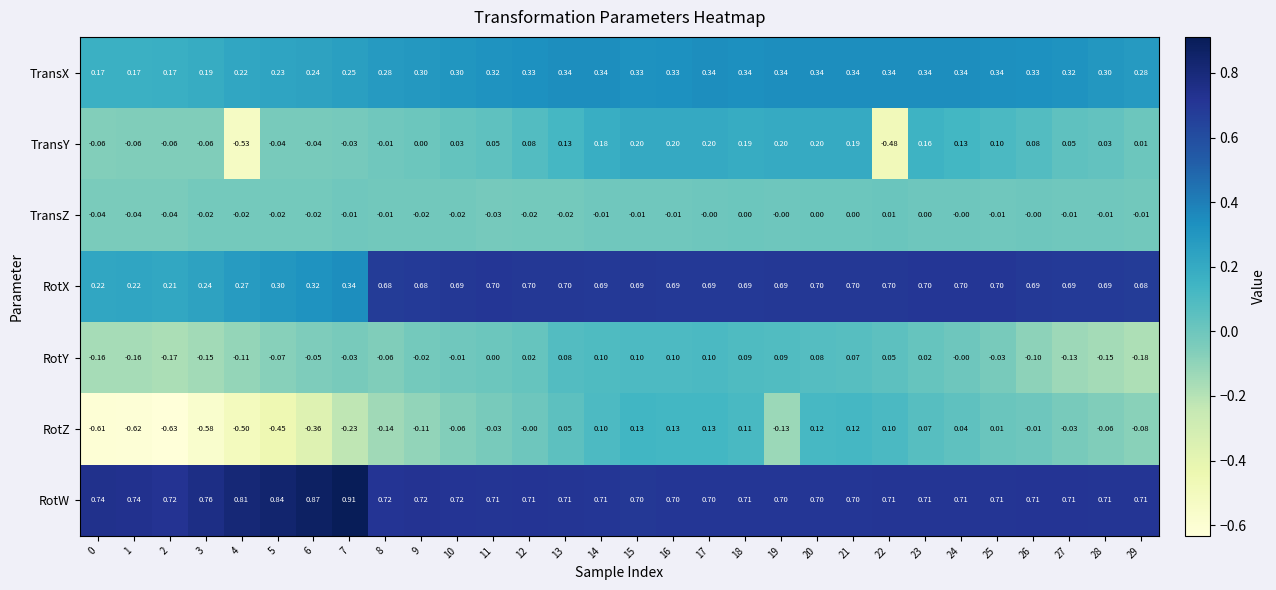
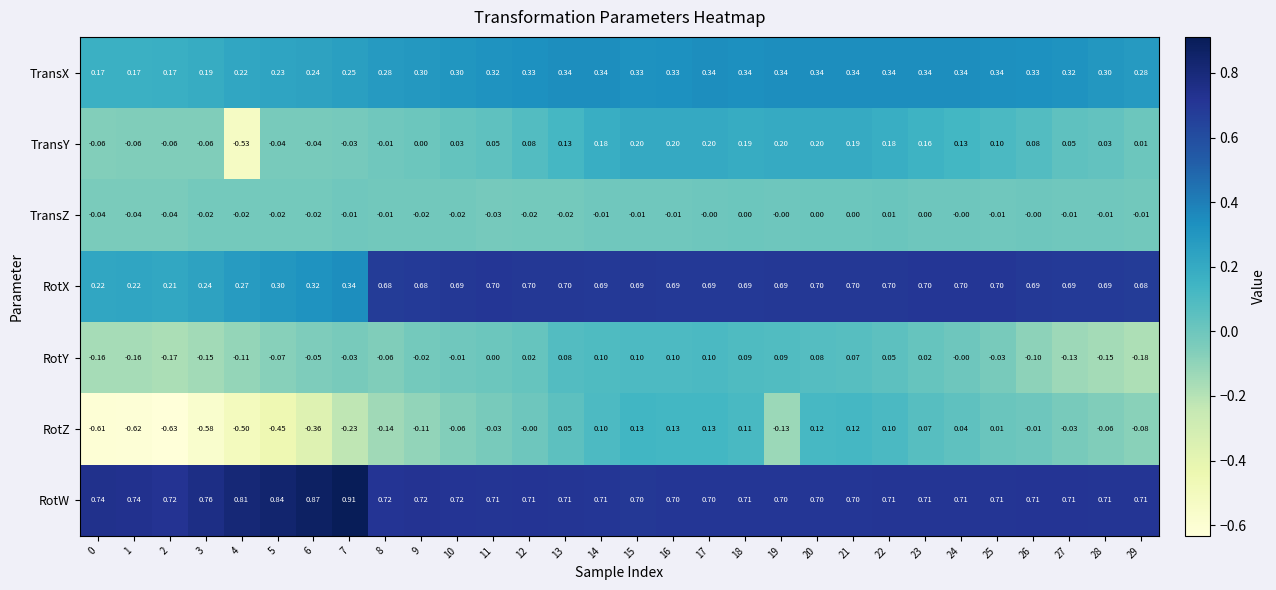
  {
    "TransY": {
      "0": -0.06,
      "1": -0.06,
      "2": -0.06,
      "3": -0.06,
      "4": -0.53,
      "5": -0.04,
      "6": -0.04,
      "7": -0.03,
      "8": -0.01,
      "9": 0.00,
      "10": 0.03,
      "11": 0.05,
      "12": 0.08,
      "13": 0.13,
      "14": 0.18,
      "15": 0.20,
      "16": 0.20,
      "17": 0.20,
      "18": 0.19,
      "19": 0.20,
      "20": 0.20,
      "21": 0.19,
-     "22": -0.48,
+     "22": 0.18,
      "23": 0.16,
      "24": 0.13,
      "25": 0.10,
      "26": 0.08,
      "27": 0.05,
      "28": 0.03,
      "29": 0.01
    }
  }
